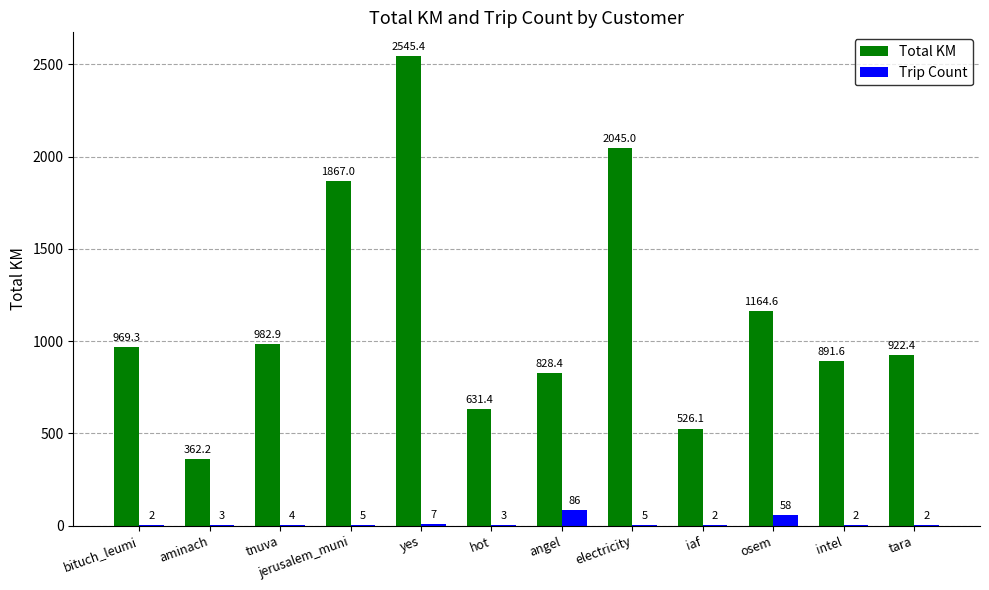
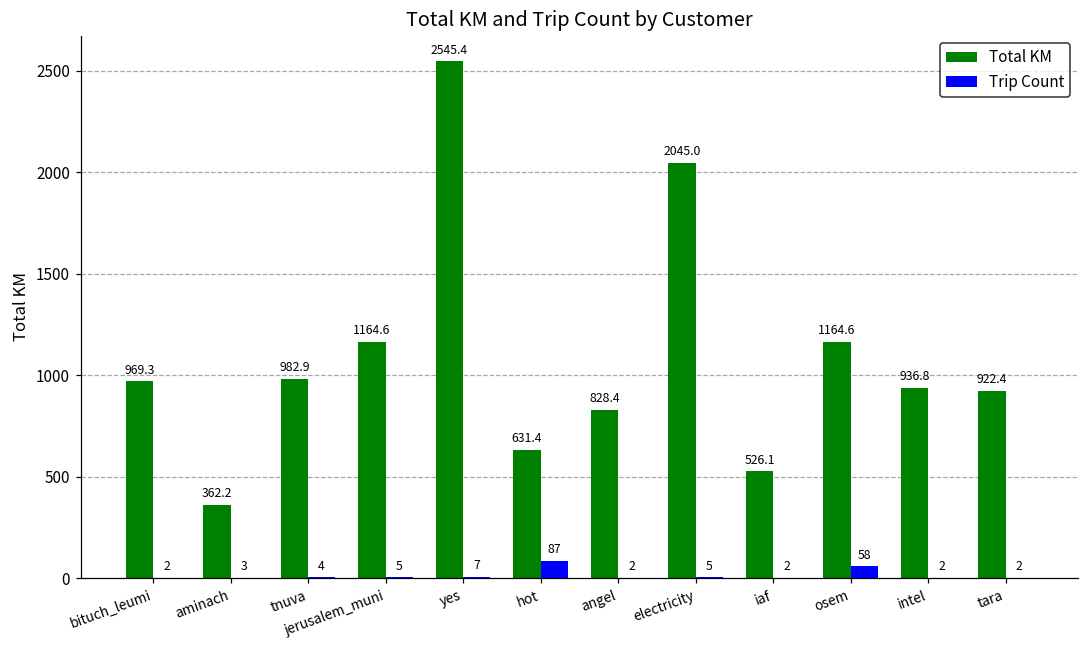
  {
    "Total KM": {
      "bituch_leumi": 969.3,
      "aminach": 362.2,
      "tnuva": 982.9,
-     "jerusalem_muni": 1867.0,
+     "jerusalem_muni": 1164.6,
      "yes": 2545.4,
      "hot": 631.4,
      "angel": 828.4,
      "electricity": 2045.0,
      "iaf": 526.1,
      "osem": 1164.6,
-     "intel": 891.6,
+     "intel": 936.8,
      "tara": 922.4
    },
    "Trip Count": {
      "bituch_leumi": 2,
      "aminach": 3,
      "tnuva": 4,
      "jerusalem_muni": 5,
      "yes": 7,
-     "hot": 3,
-     "angel": 86,
+     "hot": 87,
+     "angel": 2,
      "electricity": 5,
      "iaf": 2,
      "osem": 58,
      "intel": 2,
      "tara": 2
    }
  }
